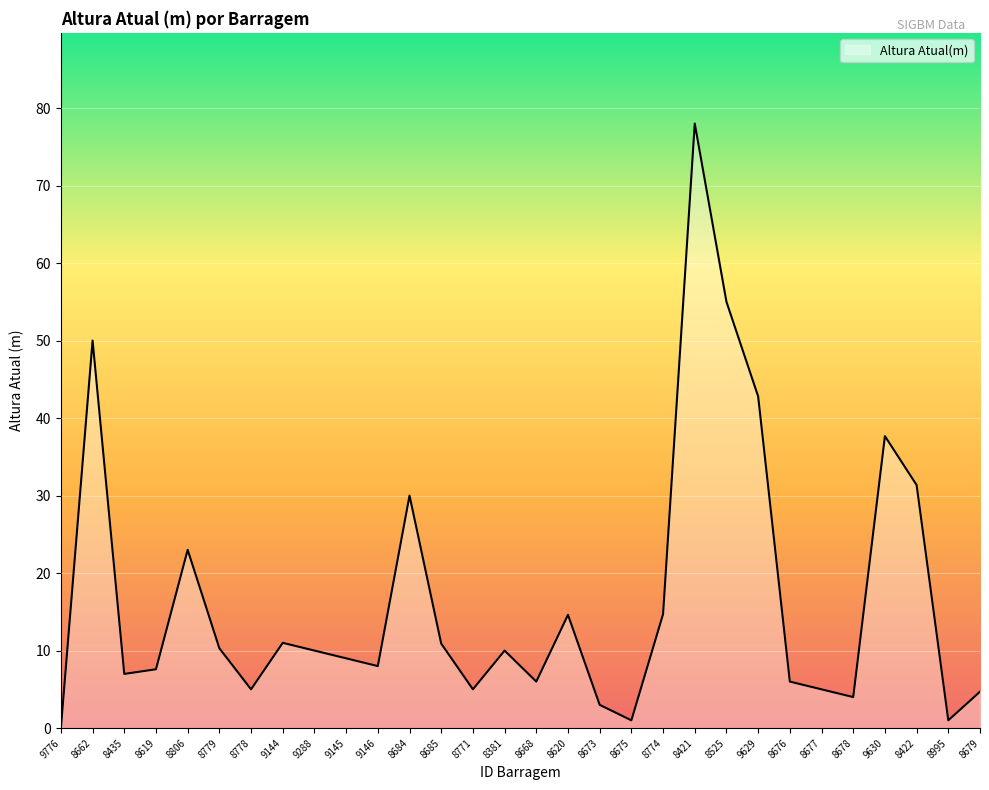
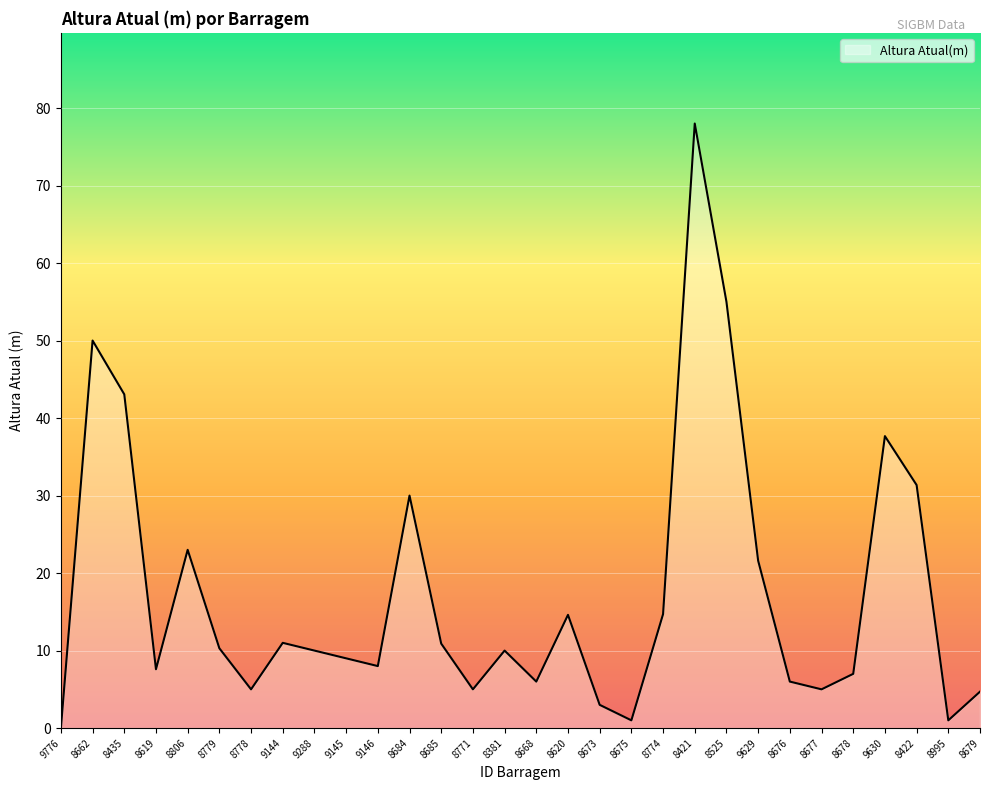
  {
    "9776": 0,
    "8662": 50,
-   "8435": 7,
+   "8435": 43,
    "8619": 8,
    "8806": 23,
    "8779": 10,
    "8778": 5,
    "9144": 11,
    "9288": 10,
    "9145": 9,
    "9146": 8,
    "8684": 30,
    "8685": 11,
    "8771": 5,
    "8381": 10,
    "8668": 6,
    "8620": 15,
    "8673": 3,
    "8675": 1,
    "8774": 15,
    "8421": 78,
    "8525": 55,
-   "9629": 43,
+   "9629": 22,
    "8676": 6,
    "8677": 5,
-   "8678": 4,
+   "8678": 7,
    "9630": 38,
    "8422": 31,
    "8995": 1,
    "8679": 5
  }
